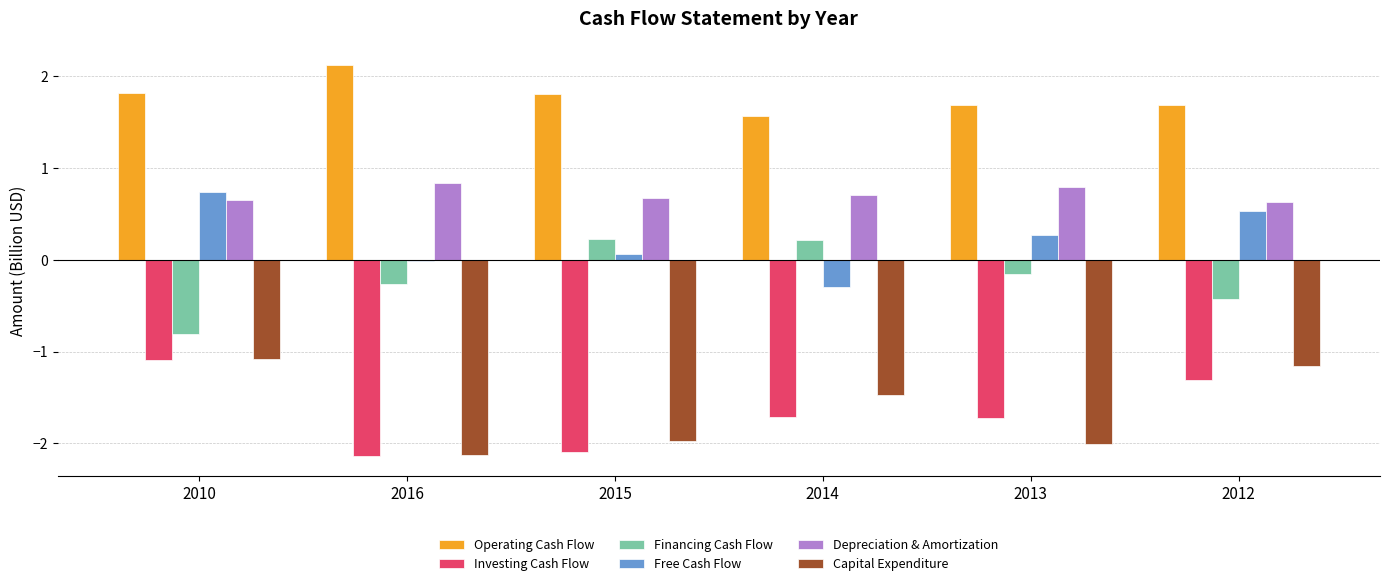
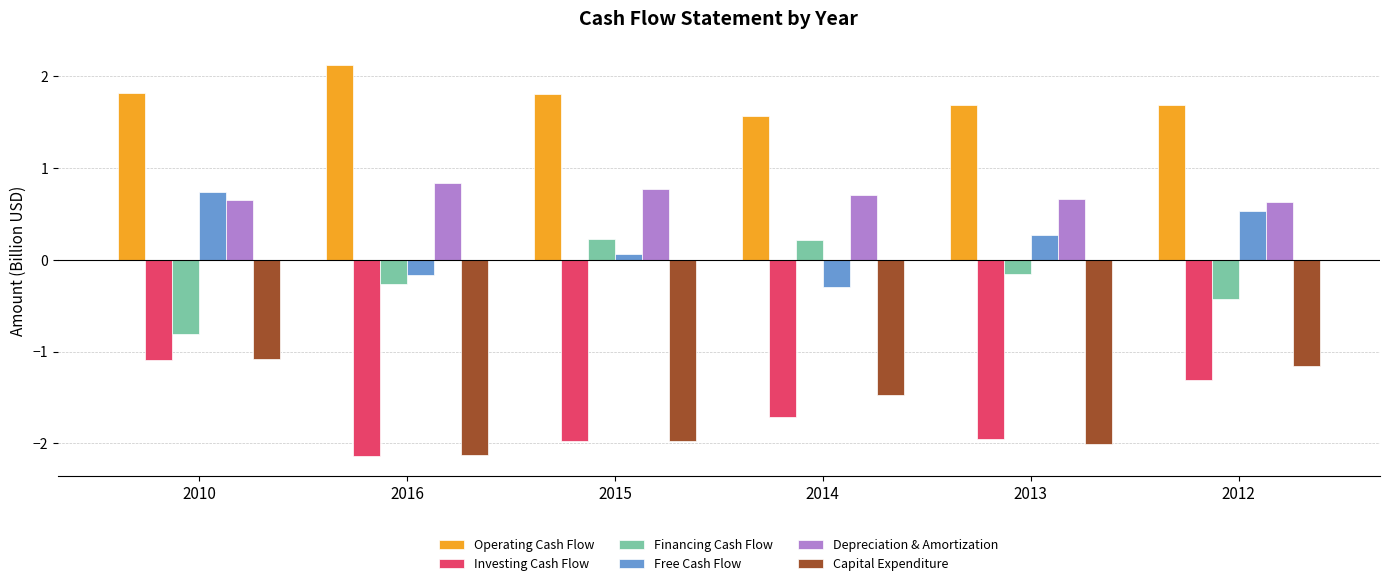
  {
    "Operating Cash Flow": {
      "2010": 1.8,
      "2016": 2.1,
      "2015": 1.8,
      "2014": 1.6,
      "2013": 1.7,
      "2012": 1.7
    },
    "Investing Cash Flow": {
      "2010": -1.1,
      "2016": -2.1,
-     "2015": -2.1,
+     "2015": -2.0,
      "2014": -1.7,
-     "2013": -1.7,
+     "2013": -1.9,
      "2012": -1.3
    },
    "Financing Cash Flow": {
      "2010": -0.8,
      "2016": -0.3,
      "2015": 0.2,
      "2014": 0.2,
      "2013": -0.1,
      "2012": -0.4
    },
    "Free Cash Flow": {
      "2010": 0.7,
-     "2016": 0.0,
+     "2016": -0.2,
      "2015": 0.1,
      "2014": -0.3,
      "2013": 0.3,
      "2012": 0.5
    },
    "Depreciation & Amortization": {
      "2010": 0.7,
      "2016": 0.8,
-     "2015": 0.7,
+     "2015": 0.8,
      "2014": 0.7,
-     "2013": 0.8,
+     "2013": 0.7,
      "2012": 0.6
    },
    "Capital Expenditure": {
      "2010": -1.1,
      "2016": -2.1,
      "2015": -2.0,
      "2014": -1.5,
      "2013": -2.0,
      "2012": -1.2
    }
  }
